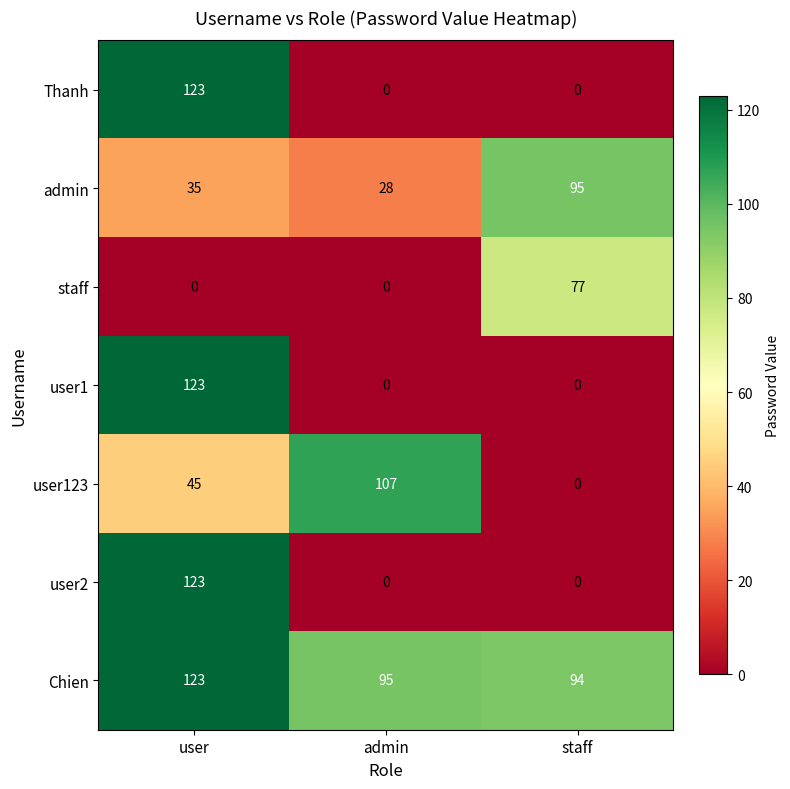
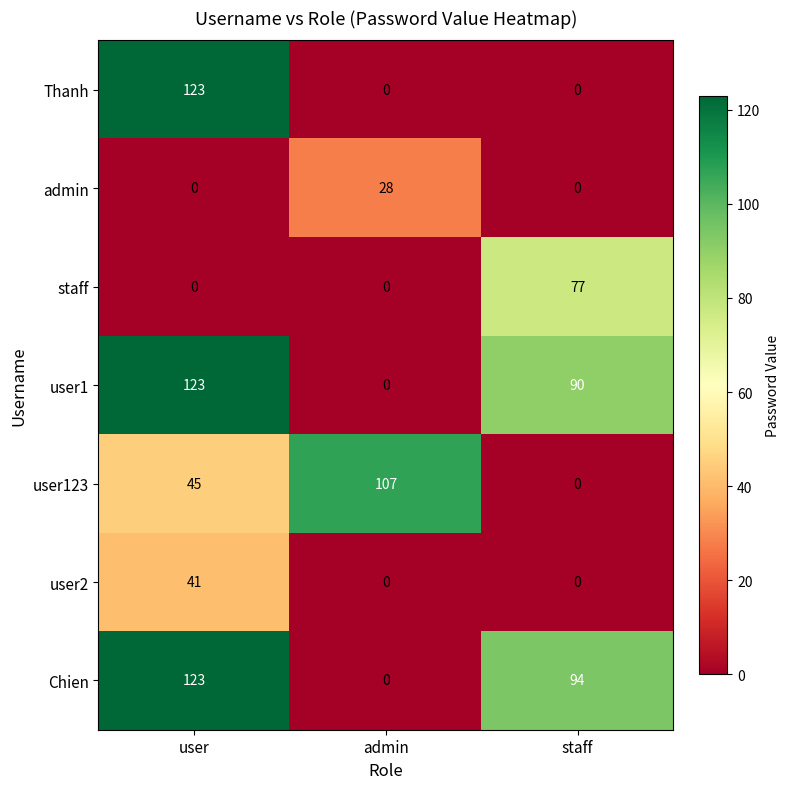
  {
    "Thanh": {
      "user": 123,
      "admin": 0,
      "staff": 0
    },
    "admin": {
-     "user": 35,
+     "user": 0,
      "admin": 28,
-     "staff": 95
+     "staff": 0
    },
    "staff": {
      "user": 0,
      "admin": 0,
      "staff": 77
    },
    "user1": {
      "user": 123,
      "admin": 0,
-     "staff": 0
+     "staff": 90
    },
    "user123": {
      "user": 45,
      "admin": 107,
      "staff": 0
    },
    "user2": {
-     "user": 123,
+     "user": 41,
      "admin": 0,
      "staff": 0
    },
    "Chien": {
      "user": 123,
-     "admin": 95,
+     "admin": 0,
      "staff": 94
    }
  }
